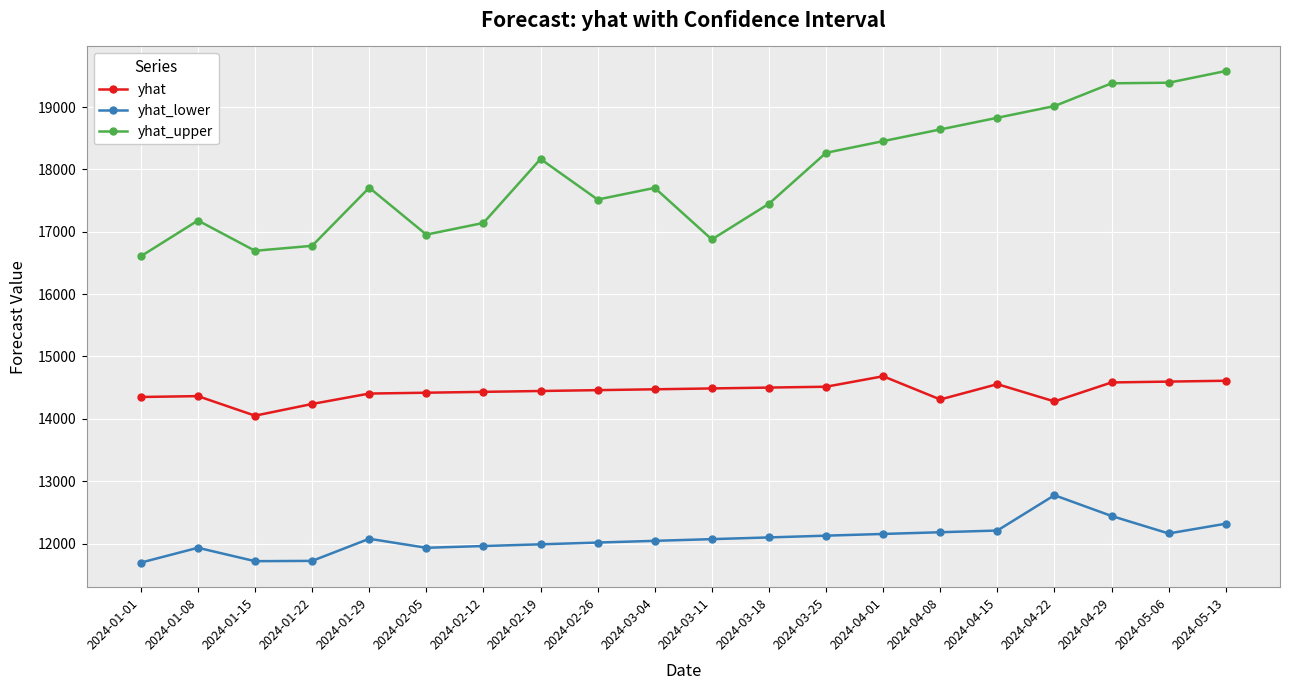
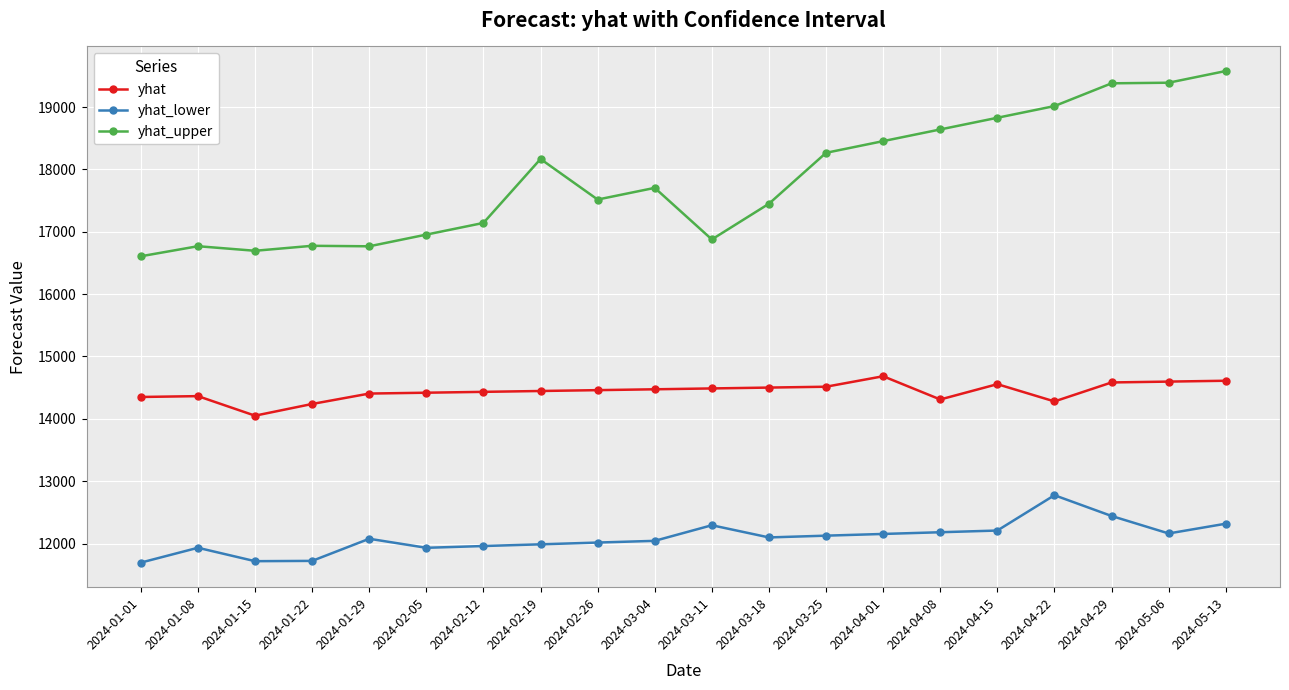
  {
    "yhat": {
      "2024-01-01": 14400,
      "2024-01-08": 14400,
      "2024-01-15": 14100,
      "2024-01-22": 14200,
      "2024-01-29": 14400,
      "2024-02-05": 14400,
      "2024-02-12": 14400,
      "2024-02-19": 14400,
      "2024-02-26": 14500,
      "2024-03-04": 14500,
      "2024-03-11": 14500,
      "2024-03-18": 14500,
      "2024-03-25": 14500,
      "2024-04-01": 14700,
      "2024-04-08": 14300,
      "2024-04-15": 14600,
      "2024-04-22": 14300,
      "2024-04-29": 14600,
      "2024-05-06": 14600,
      "2024-05-13": 14600
    },
    "yhat_lower": {
      "2024-01-01": 11700,
      "2024-01-08": 11900,
      "2024-01-15": 11700,
      "2024-01-22": 11700,
      "2024-01-29": 12100,
      "2024-02-05": 11900,
      "2024-02-12": 12000,
      "2024-02-19": 12000,
      "2024-02-26": 12000,
      "2024-03-04": 12000,
-     "2024-03-11": 12100,
+     "2024-03-11": 12300,
      "2024-03-18": 12100,
      "2024-03-25": 12100,
      "2024-04-01": 12200,
      "2024-04-08": 12200,
      "2024-04-15": 12200,
      "2024-04-22": 12800,
      "2024-04-29": 12400,
      "2024-05-06": 12200,
      "2024-05-13": 12300
    },
    "yhat_upper": {
      "2024-01-01": 16600,
-     "2024-01-08": 17200,
+     "2024-01-08": 16800,
      "2024-01-15": 16700,
      "2024-01-22": 16800,
-     "2024-01-29": 17700,
+     "2024-01-29": 16800,
      "2024-02-05": 17000,
      "2024-02-12": 17100,
      "2024-02-19": 18200,
      "2024-02-26": 17500,
      "2024-03-04": 17700,
      "2024-03-11": 16900,
      "2024-03-18": 17400,
      "2024-03-25": 18300,
      "2024-04-01": 18500,
      "2024-04-08": 18600,
      "2024-04-15": 18800,
      "2024-04-22": 19000,
      "2024-04-29": 19400,
      "2024-05-06": 19400,
      "2024-05-13": 19600
    }
  }
